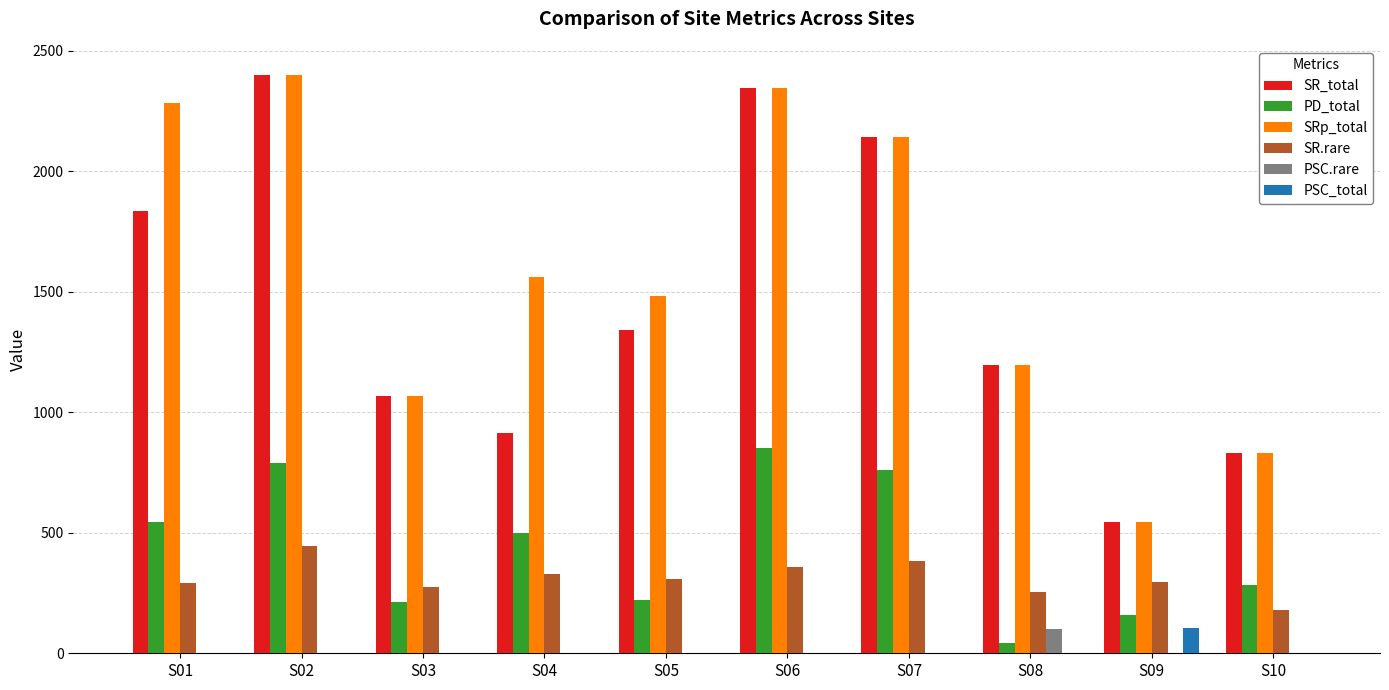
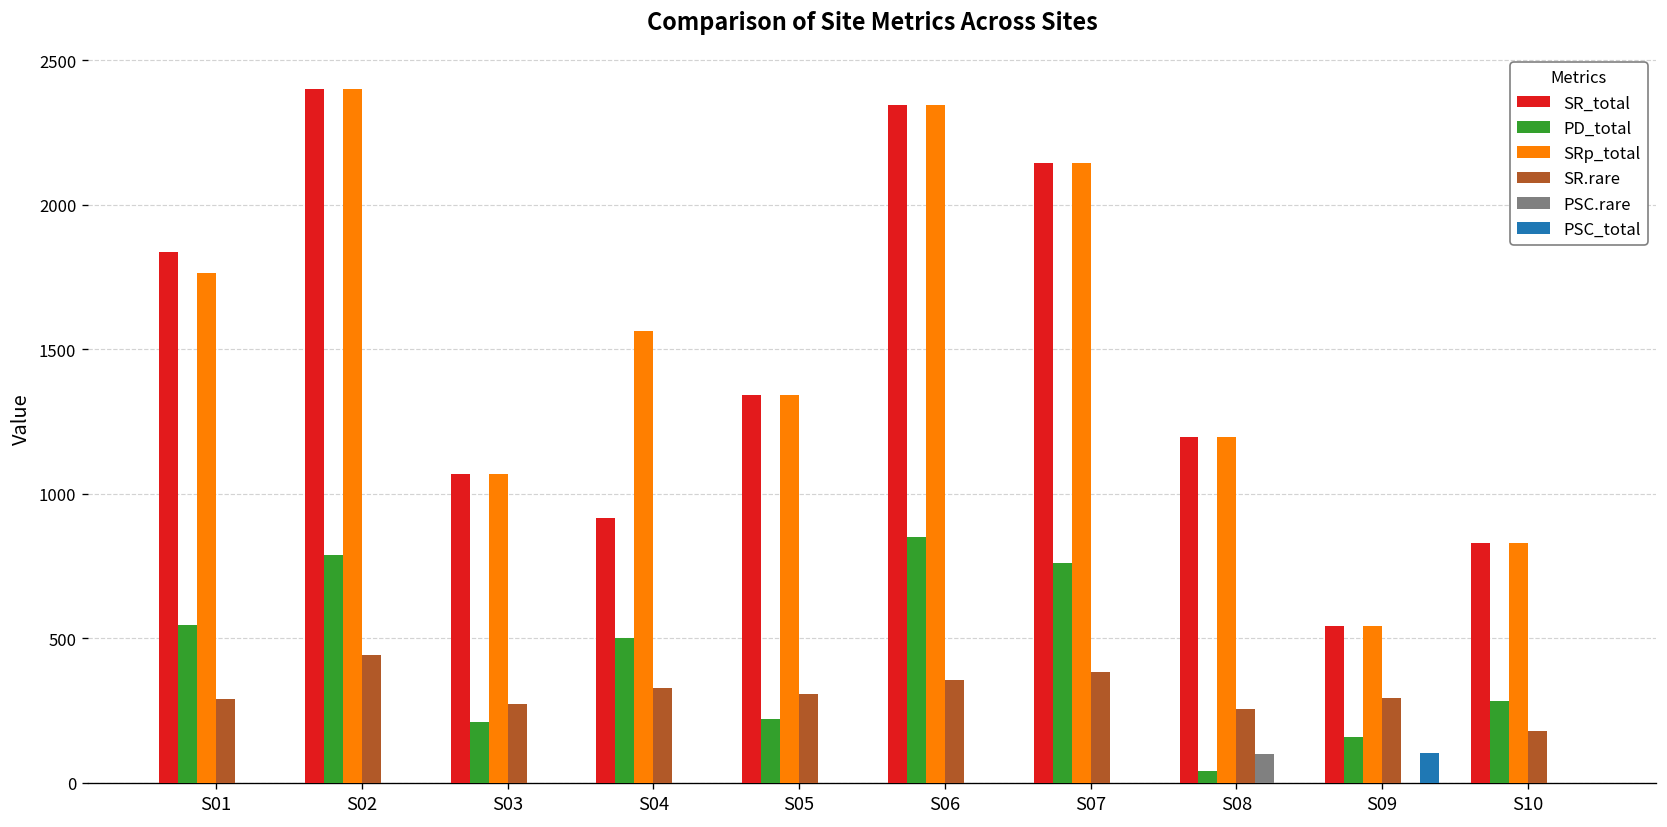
  {
    "SR_total": {
      "S01": 1840,
      "S02": 2400,
      "S03": 1070,
      "S04": 920,
      "S05": 1340,
      "S06": 2350,
      "S07": 2140,
      "S08": 1200,
      "S09": 540,
      "S10": 830
    },
    "PD_total": {
      "S01": 540,
      "S02": 790,
      "S03": 210,
      "S04": 500,
      "S05": 220,
      "S06": 850,
      "S07": 760,
      "S08": 40,
      "S09": 160,
      "S10": 280
    },
    "SRp_total": {
-     "S01": 2280,
+     "S01": 1760,
      "S02": 2400,
      "S03": 1070,
      "S04": 1560,
-     "S05": 1480,
+     "S05": 1340,
      "S06": 2350,
      "S07": 2140,
      "S08": 1200,
      "S09": 540,
      "S10": 830
    },
    "SR.rare": {
      "S01": 290,
      "S02": 440,
      "S03": 270,
      "S04": 330,
      "S05": 310,
      "S06": 360,
      "S07": 380,
      "S08": 250,
      "S09": 300,
      "S10": 180
    },
    "PSC.rare": {
      "S08": 100
    },
    "PSC_total": {
      "S09": 100
    }
  }
